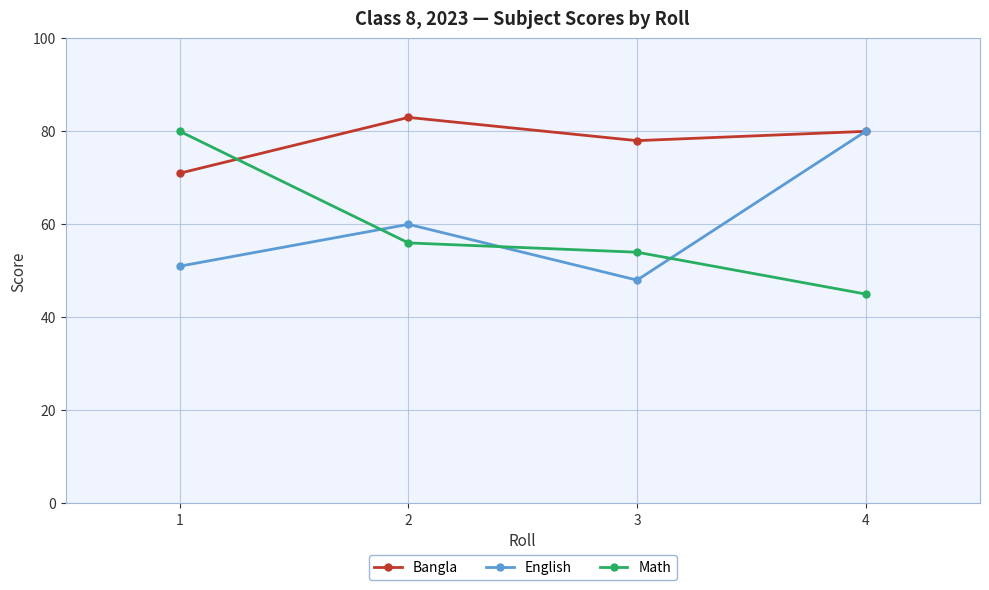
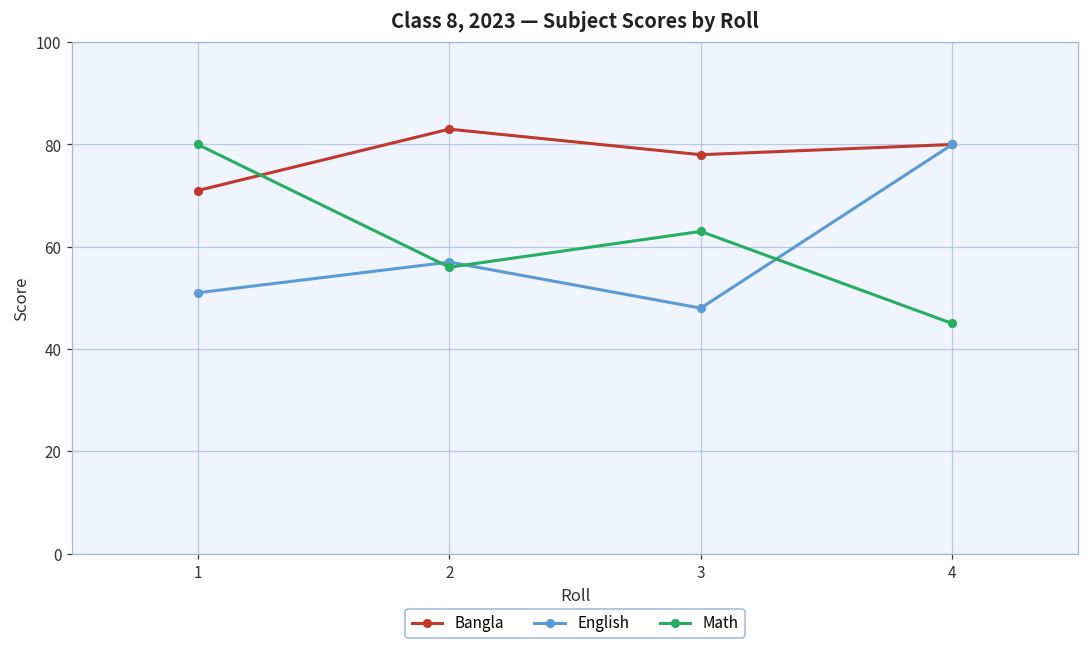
  {
    "Bangla": {
      "1": 71,
      "2": 83,
      "3": 78
    },
    "English": {
      "1": 51,
-     "2": 60,
+     "2": 57,
      "3": 48
    },
    "Math": {
      "1": 80,
      "2": 56,
-     "3": 54,
+     "3": 63,
      "4": 45
    }
  }
